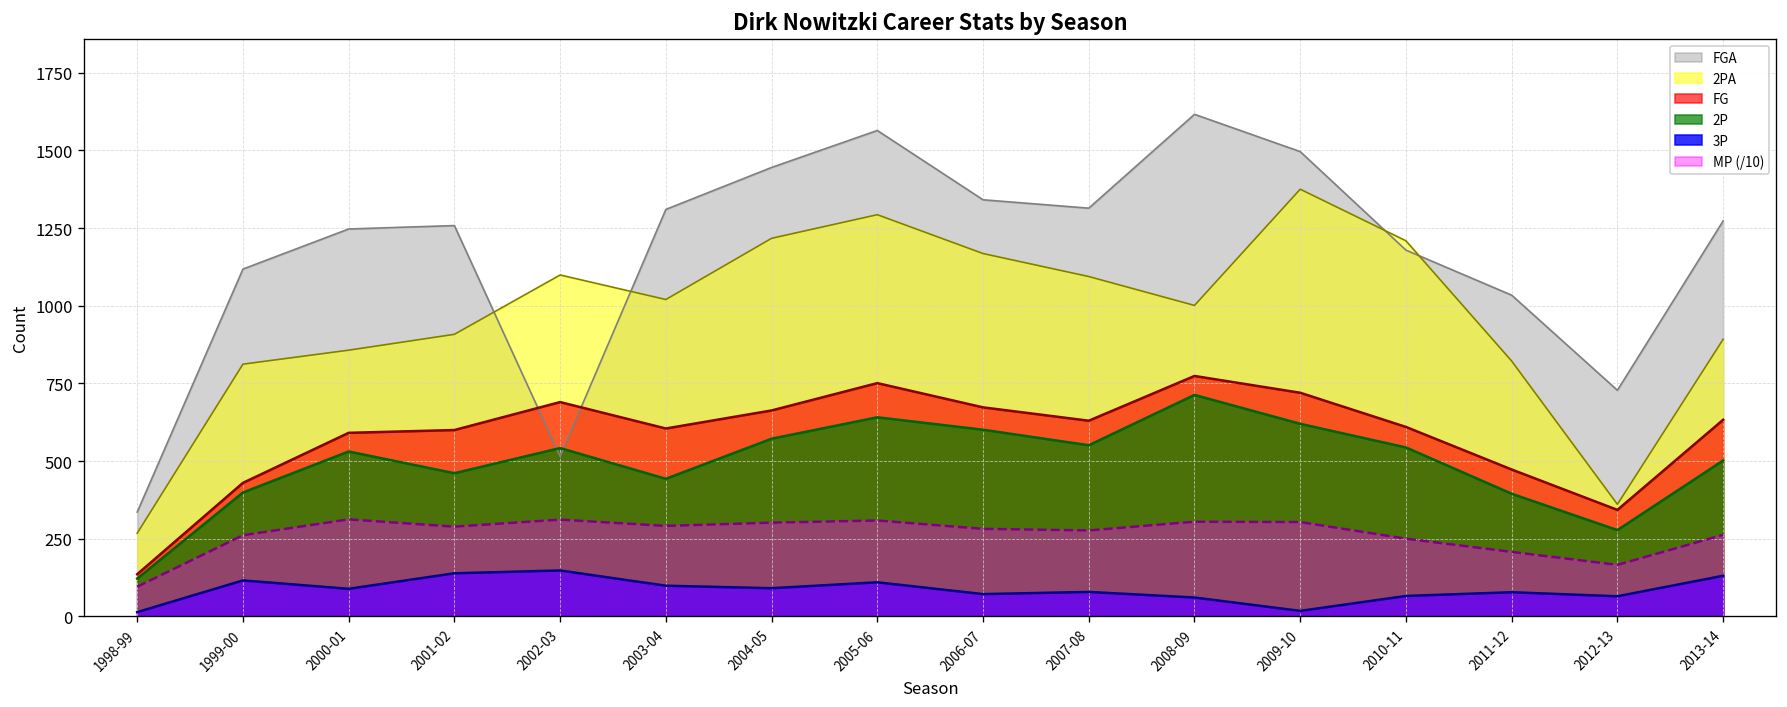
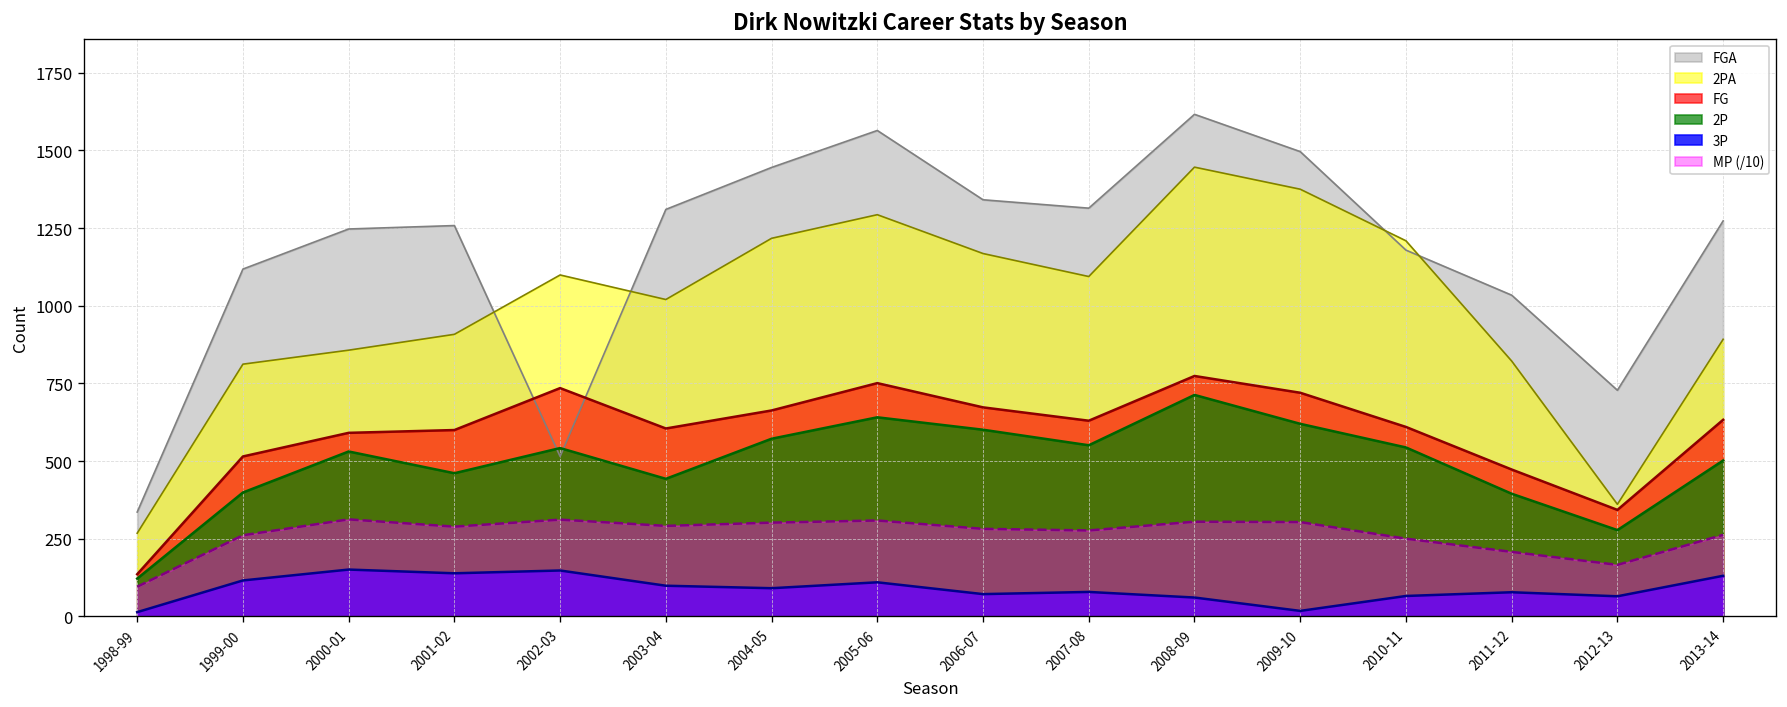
  {
    "FGA": {
      "1998-99": 340,
      "1999-00": 1120,
      "2000-01": 1250,
      "2001-02": 1260,
      "2002-03": 520,
      "2003-04": 1310,
      "2004-05": 1450,
      "2005-06": 1560,
      "2006-07": 1340,
      "2007-08": 1310,
      "2008-09": 1620,
      "2009-10": 1500,
      "2010-11": 1180,
      "2011-12": 1030,
      "2012-13": 730,
      "2013-14": 1270
    },
    "2PA": {
      "1998-99": 270,
      "1999-00": 810,
      "2000-01": 860,
      "2001-02": 910,
      "2002-03": 1100,
      "2003-04": 1020,
      "2004-05": 1220,
      "2005-06": 1290,
      "2006-07": 1170,
      "2007-08": 1090,
-     "2008-09": 1000,
+     "2008-09": 1450,
      "2009-10": 1380,
      "2010-11": 1210,
      "2011-12": 820,
      "2012-13": 360,
      "2013-14": 890
    },
    "FG": {
      "1998-99": 140,
-     "1999-00": 430,
+     "1999-00": 520,
      "2000-01": 590,
      "2001-02": 600,
-     "2002-03": 690,
+     "2002-03": 740,
      "2003-04": 610,
      "2004-05": 660,
      "2005-06": 750,
      "2006-07": 670,
      "2007-08": 630,
      "2008-09": 770,
      "2009-10": 720,
      "2010-11": 610,
      "2011-12": 470,
      "2012-13": 340,
      "2013-14": 630
    },
    "2P": {
      "1998-99": 120,
      "1999-00": 400,
      "2000-01": 530,
      "2001-02": 460,
      "2002-03": 540,
      "2003-04": 440,
      "2004-05": 570,
      "2005-06": 640,
      "2006-07": 600,
      "2007-08": 550,
      "2008-09": 710,
      "2009-10": 620,
      "2010-11": 540,
      "2011-12": 400,
      "2012-13": 280,
      "2013-14": 500
    },
    "3P": {
      "1998-99": 10,
      "1999-00": 120,
-     "2000-01": 90,
+     "2000-01": 150,
      "2001-02": 140,
      "2002-03": 150,
      "2003-04": 100,
      "2004-05": 90,
      "2005-06": 110,
      "2006-07": 70,
      "2007-08": 80,
      "2008-09": 60,
      "2009-10": 20,
      "2010-11": 70,
      "2011-12": 80,
      "2012-13": 70,
      "2013-14": 130
    },
    "MP (/10)": {
      "1998-99": 100,
      "1999-00": 260,
      "2000-01": 310,
      "2001-02": 290,
      "2002-03": 310,
      "2003-04": 290,
      "2004-05": 300,
      "2005-06": 310,
      "2006-07": 280,
      "2007-08": 280,
      "2008-09": 310,
      "2009-10": 300,
      "2010-11": 250,
      "2011-12": 210,
      "2012-13": 170,
      "2013-14": 260
    }
  }
